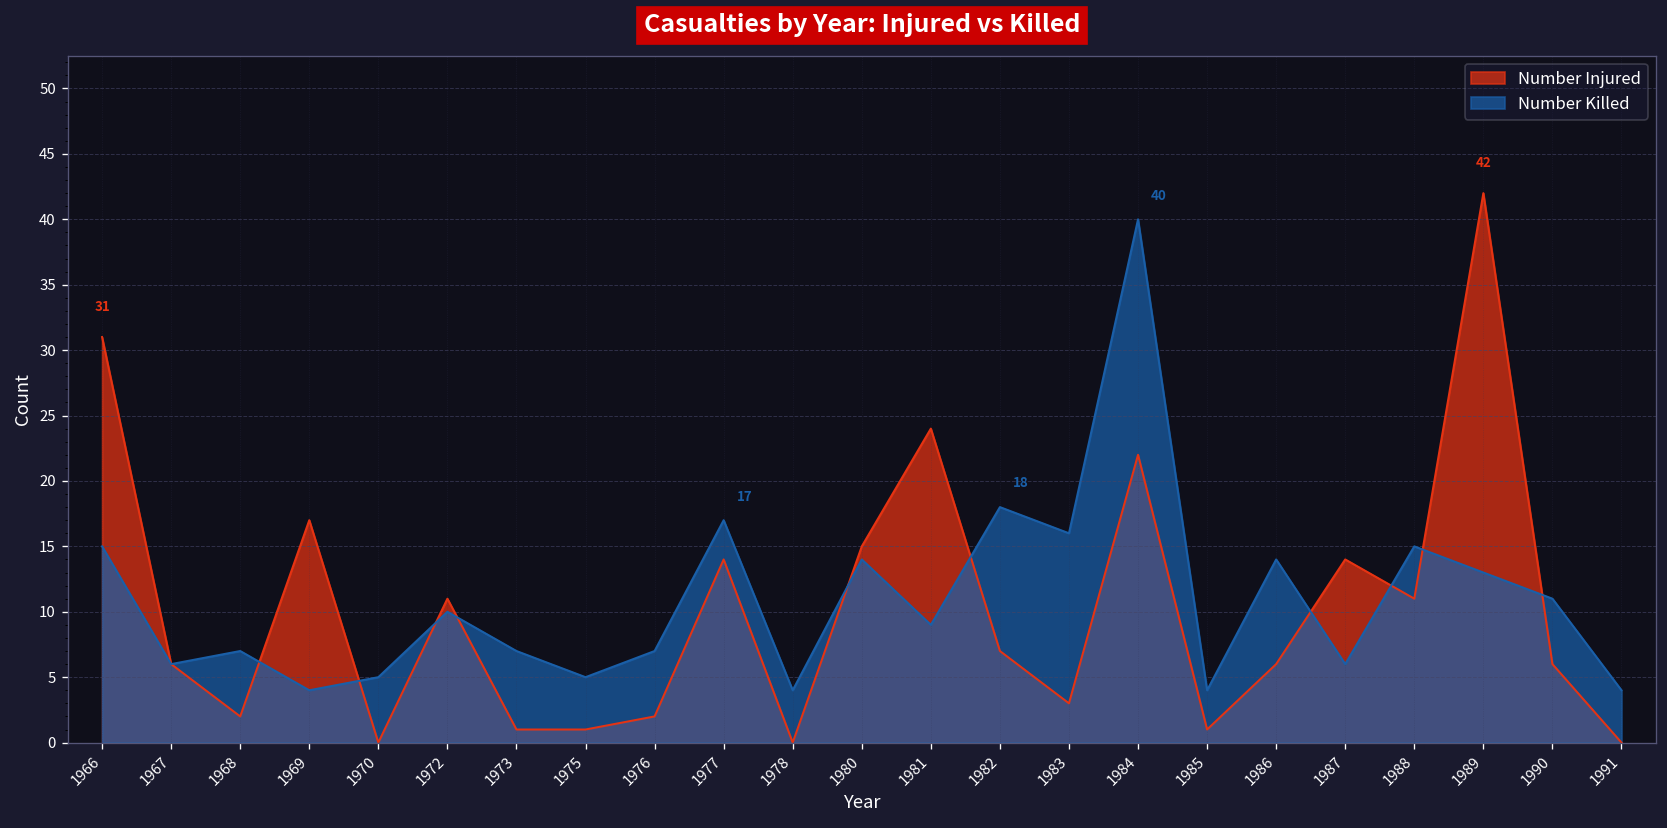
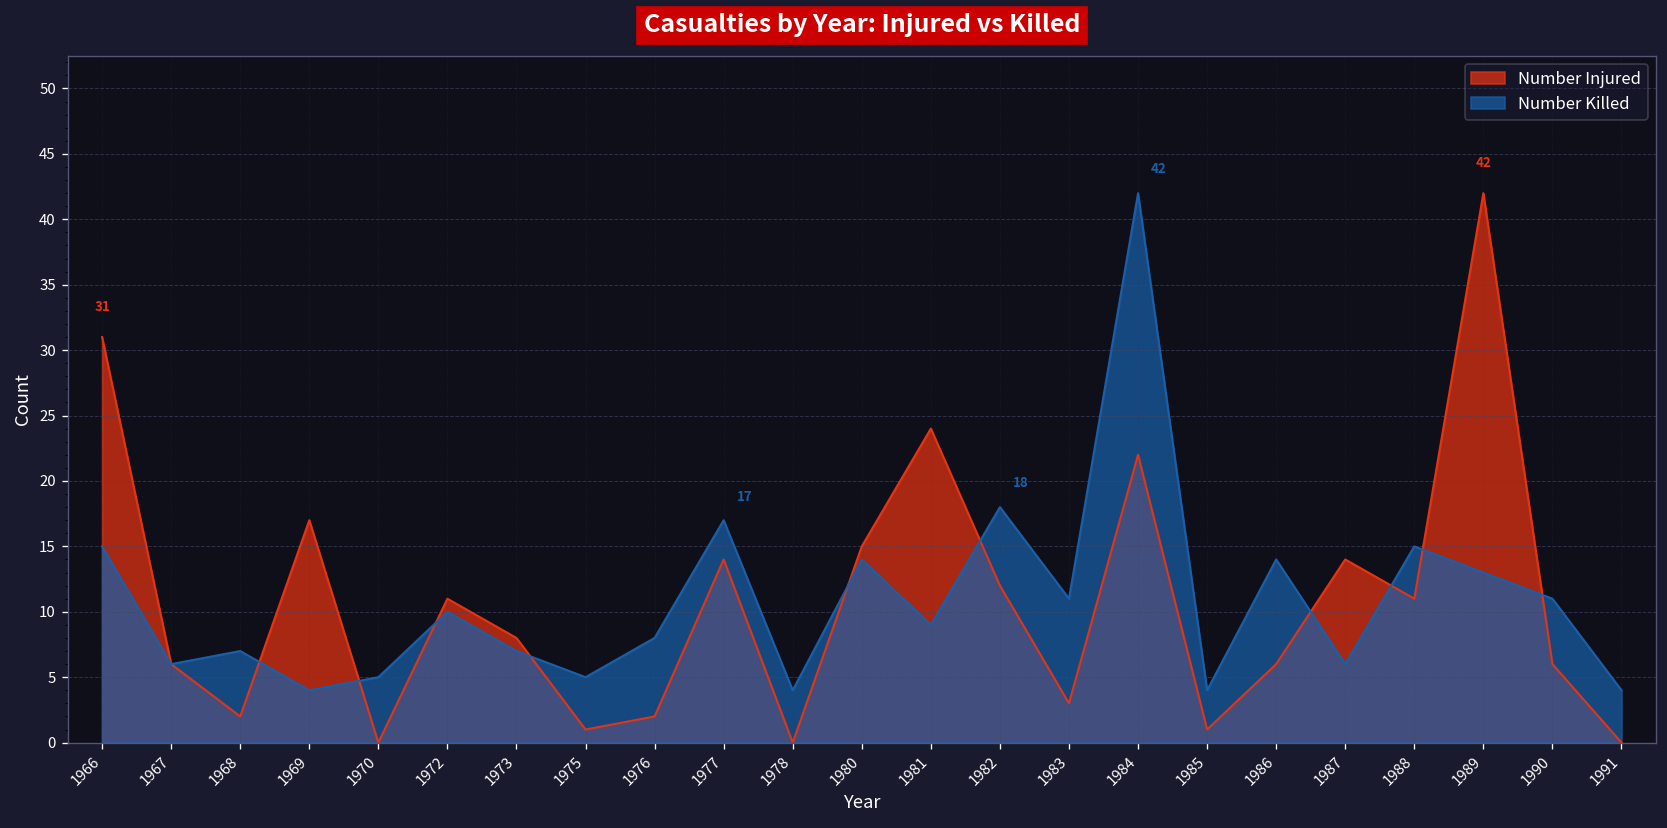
  {
    "Number Injured": {
      "1968": 2,
      "1969": 17,
      "1970": 0,
      "1972": 11,
-     "1973": 1,
+     "1973": 8,
      "1975": 1,
      "1976": 2,
      "1977": 14,
      "1978": 0,
      "1980": 15,
      "1981": 24,
-     "1982": 7,
+     "1982": 12,
      "1983": 3,
      "1984": 22,
      "1985": 1,
      "1986": 6,
      "1987": 14,
      "1988": 11,
      "1990": 6,
      "1991": 0
    },
    "Number Killed": {
-     "1976": 7,
+     "1976": 8,
      "1977": 17,
      "1982": 18,
-     "1983": 16,
-     "1984": 40
+     "1983": 11,
+     "1984": 42
    }
  }
